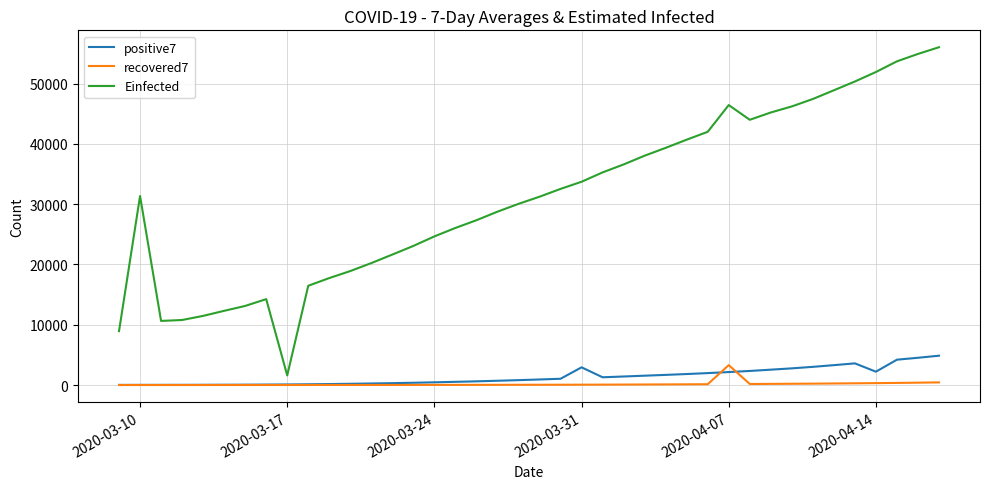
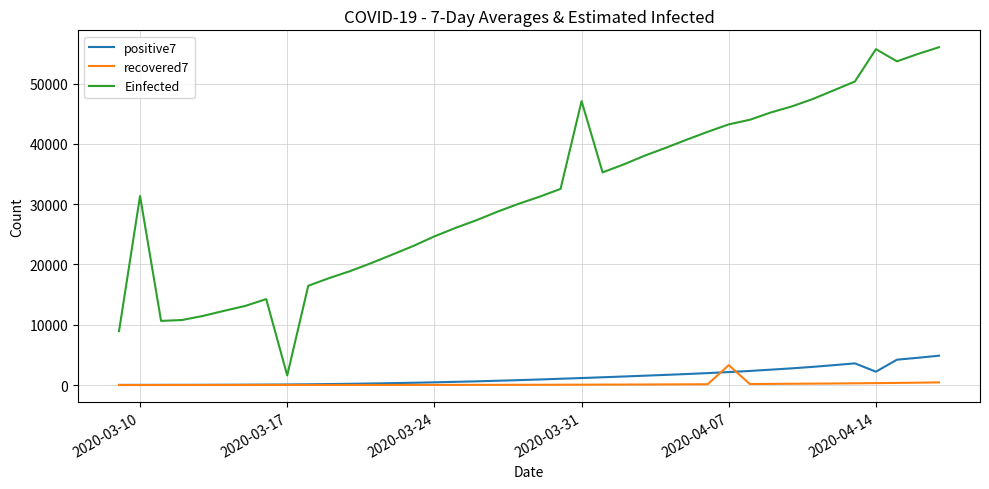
  {
    "positive7": {
      "2020-03-24": 0,
-     "2020-03-31": 3000,
+     "2020-03-31": 1000,
      "2020-04-07": 2000,
      "2020-04-14": 2000
    },
    "recovered7": {
      "2020-03-24": 0,
      "2020-03-31": 0,
      "2020-04-07": 3000,
      "2020-04-14": 0
    },
    "Einfected": {
      "2020-03-10": 31000,
      "2020-03-17": 2000,
      "2020-03-24": 25000,
-     "2020-03-31": 34000,
-     "2020-04-07": 46000,
-     "2020-04-14": 52000
+     "2020-03-31": 47000,
+     "2020-04-07": 43000,
+     "2020-04-14": 56000
    }
  }
